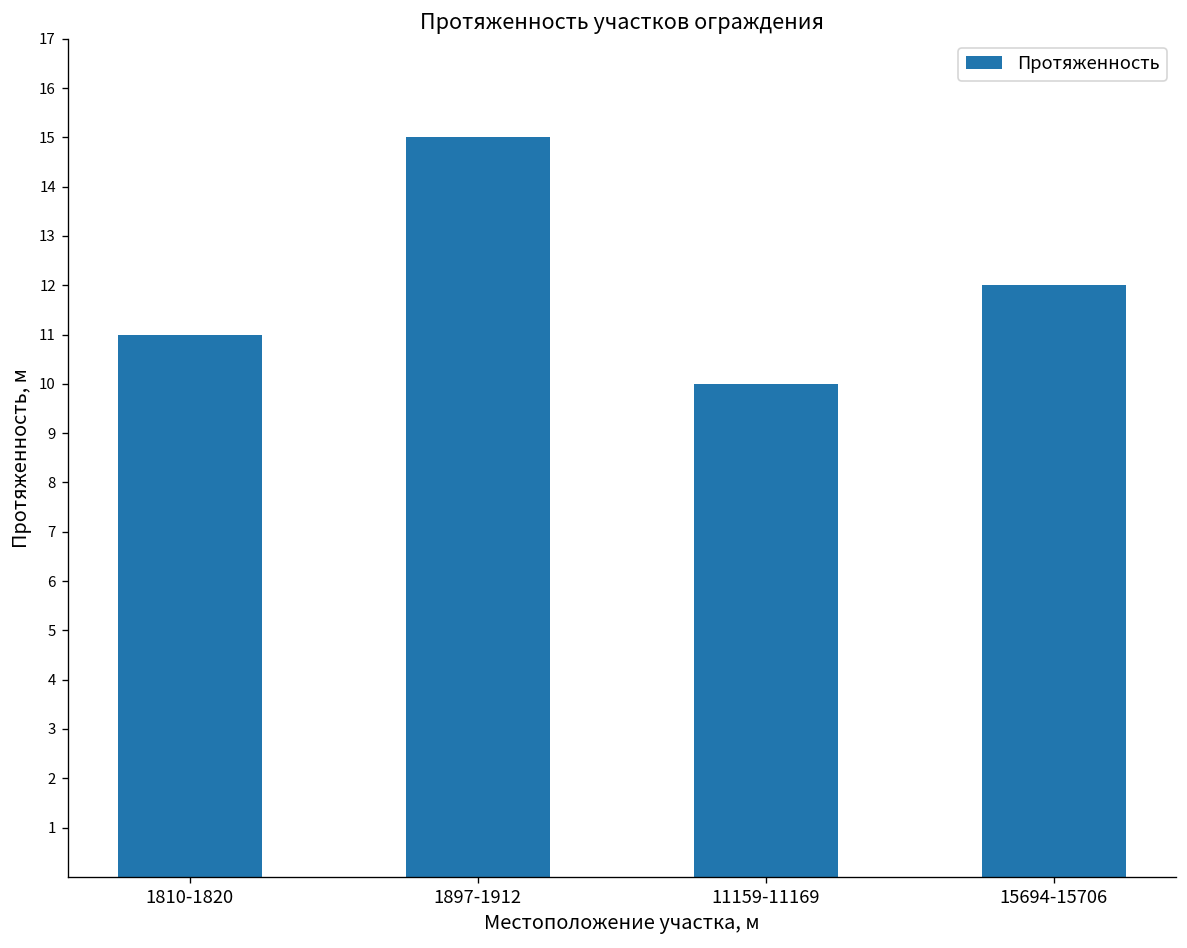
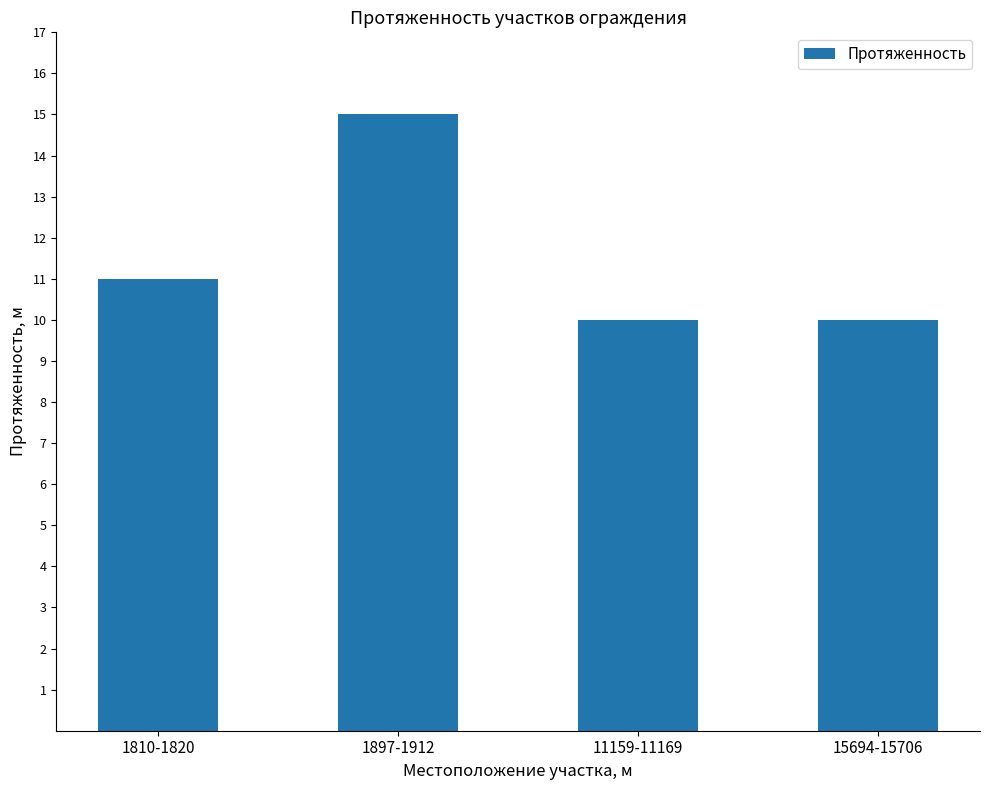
  {
    "1810-1820": 11,
    "1897-1912": 15,
    "11159-11169": 10,
-   "15694-15706": 12
+   "15694-15706": 10
  }
